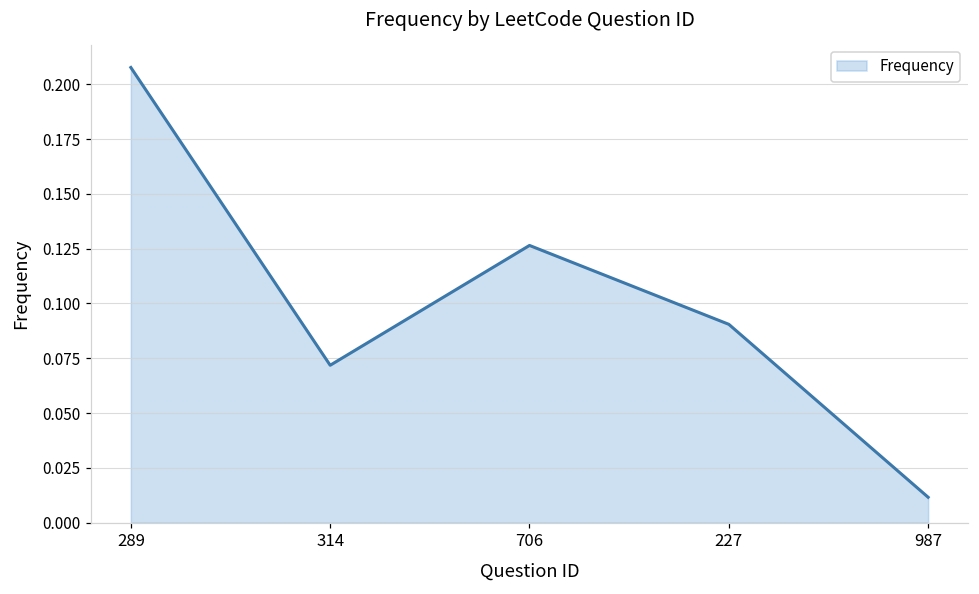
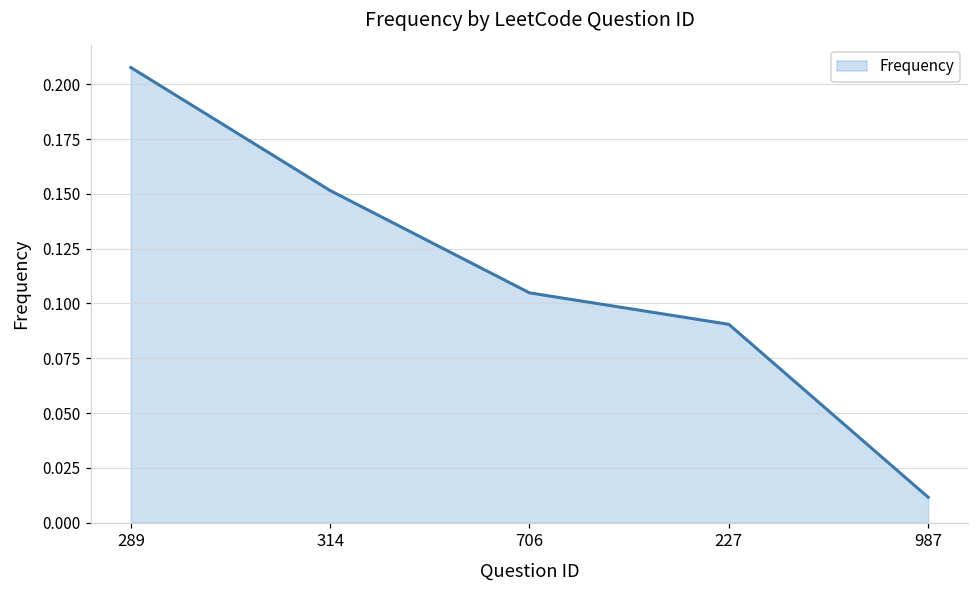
  {
    "289": 0.208,
-   "314": 0.072,
-   "706": 0.126,
+   "314": 0.151,
+   "706": 0.105,
    "227": 0.090,
    "987": 0.012
  }
